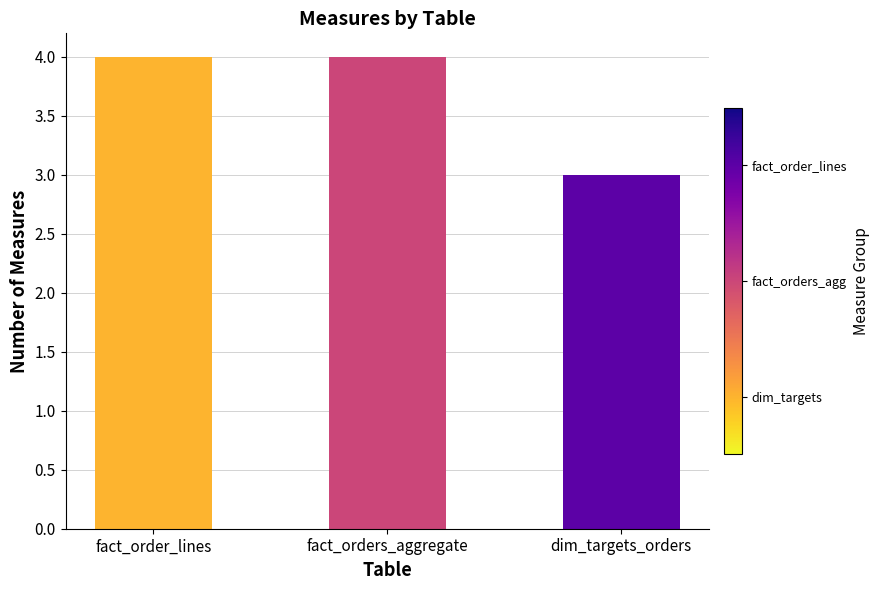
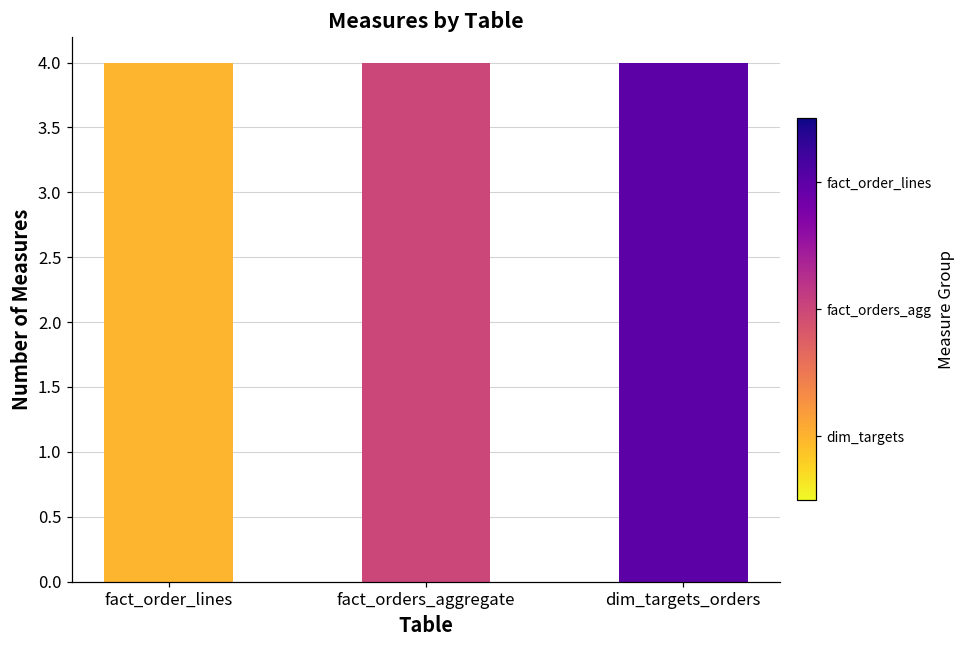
  {
    "fact_order_lines": 4,
    "fact_orders_aggregate": 4,
-   "dim_targets_orders": 3
+   "dim_targets_orders": 4
  }
